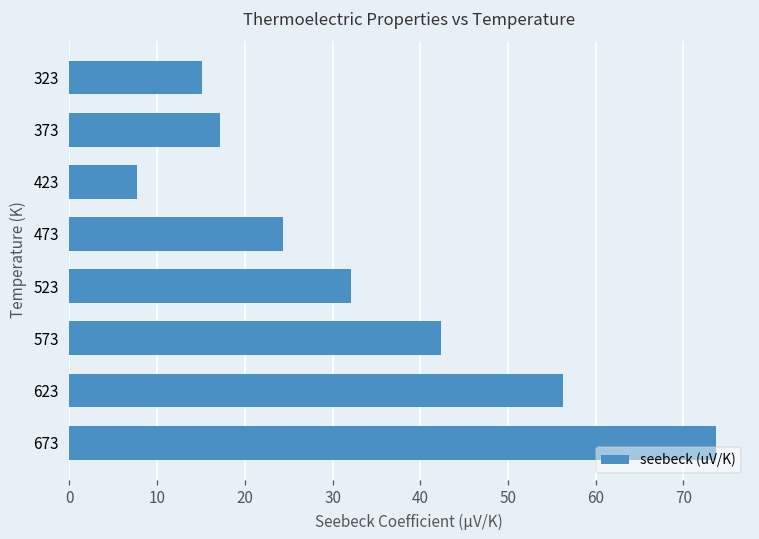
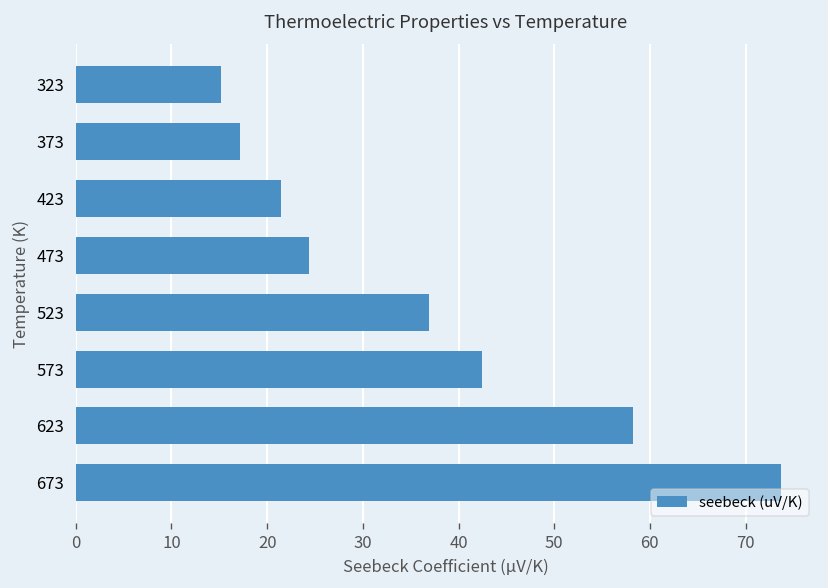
  {
    "323": 15,
    "373": 17,
-   "423": 8,
+   "423": 21,
    "473": 24,
-   "523": 32,
+   "523": 37,
    "573": 42,
-   "623": 56,
+   "623": 58,
    "673": 74
  }
